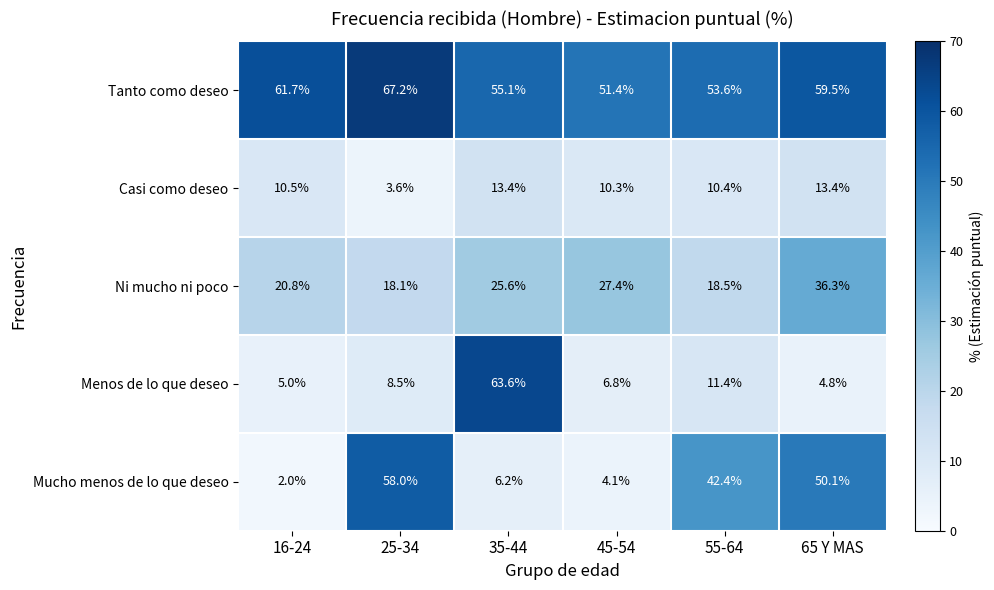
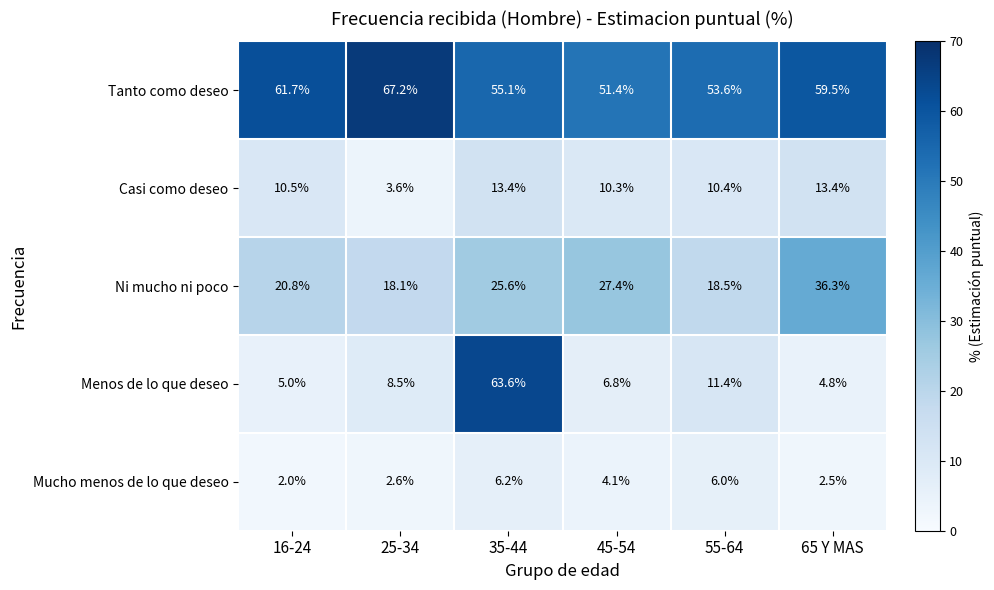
  {
    "Tanto como deseo": {
      "16-24": "61.7%",
      "25-34": "67.2%",
      "35-44": "55.1%",
      "45-54": "51.4%",
      "55-64": "53.6%",
      "65 Y MAS": "59.5%"
    },
    "Casi como deseo": {
      "16-24": "10.5%",
      "25-34": "3.6%",
      "35-44": "13.4%",
      "45-54": "10.3%",
      "55-64": "10.4%",
      "65 Y MAS": "13.4%"
    },
    "Ni mucho ni poco": {
      "16-24": "20.8%",
      "25-34": "18.1%",
      "35-44": "25.6%",
      "45-54": "27.4%",
      "55-64": "18.5%",
      "65 Y MAS": "36.3%"
    },
    "Menos de lo que deseo": {
      "16-24": "5.0%",
      "25-34": "8.5%",
      "35-44": "63.6%",
      "45-54": "6.8%",
      "55-64": "11.4%",
      "65 Y MAS": "4.8%"
    },
    "Mucho menos de lo que deseo": {
      "16-24": "2.0%",
-     "25-34": "58.0%",
+     "25-34": "2.6%",
      "35-44": "6.2%",
      "45-54": "4.1%",
-     "55-64": "42.4%",
-     "65 Y MAS": "50.1%"
+     "55-64": "6.0%",
+     "65 Y MAS": "2.5%"
    }
  }
